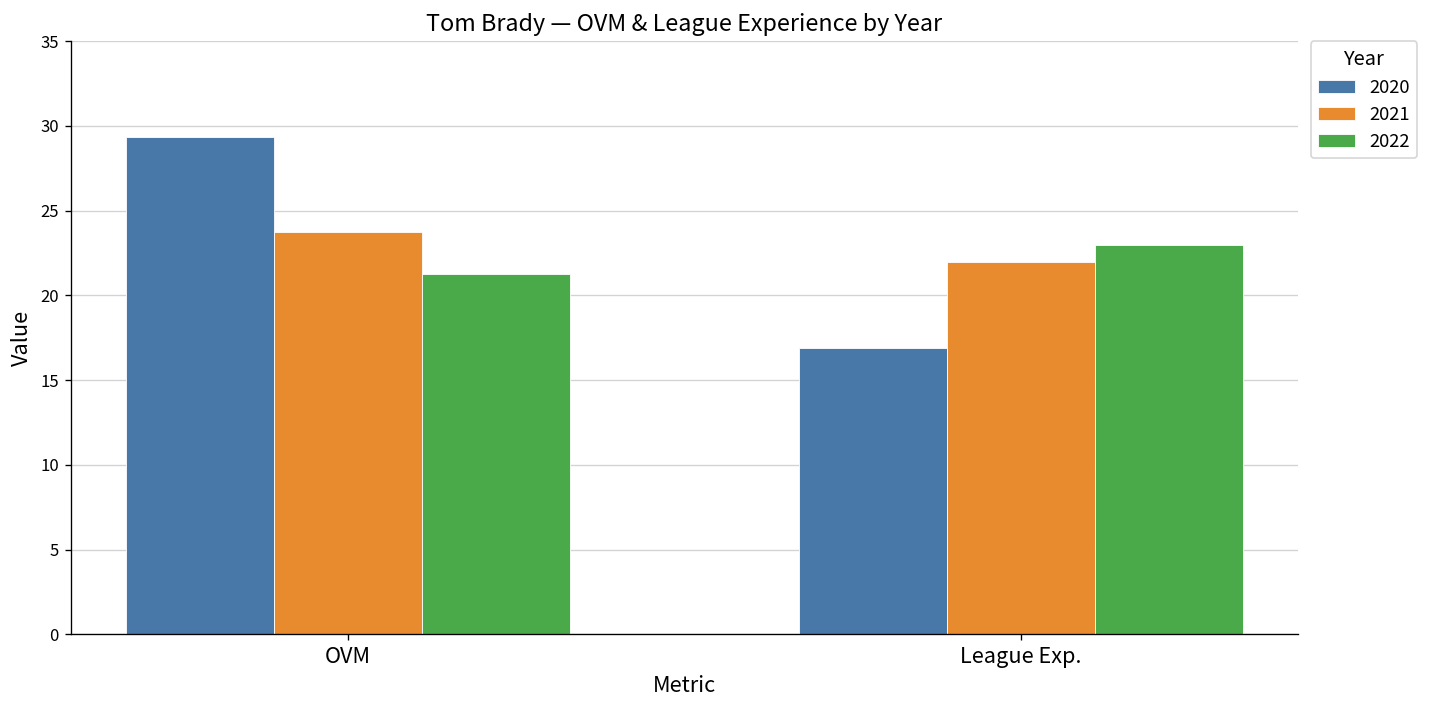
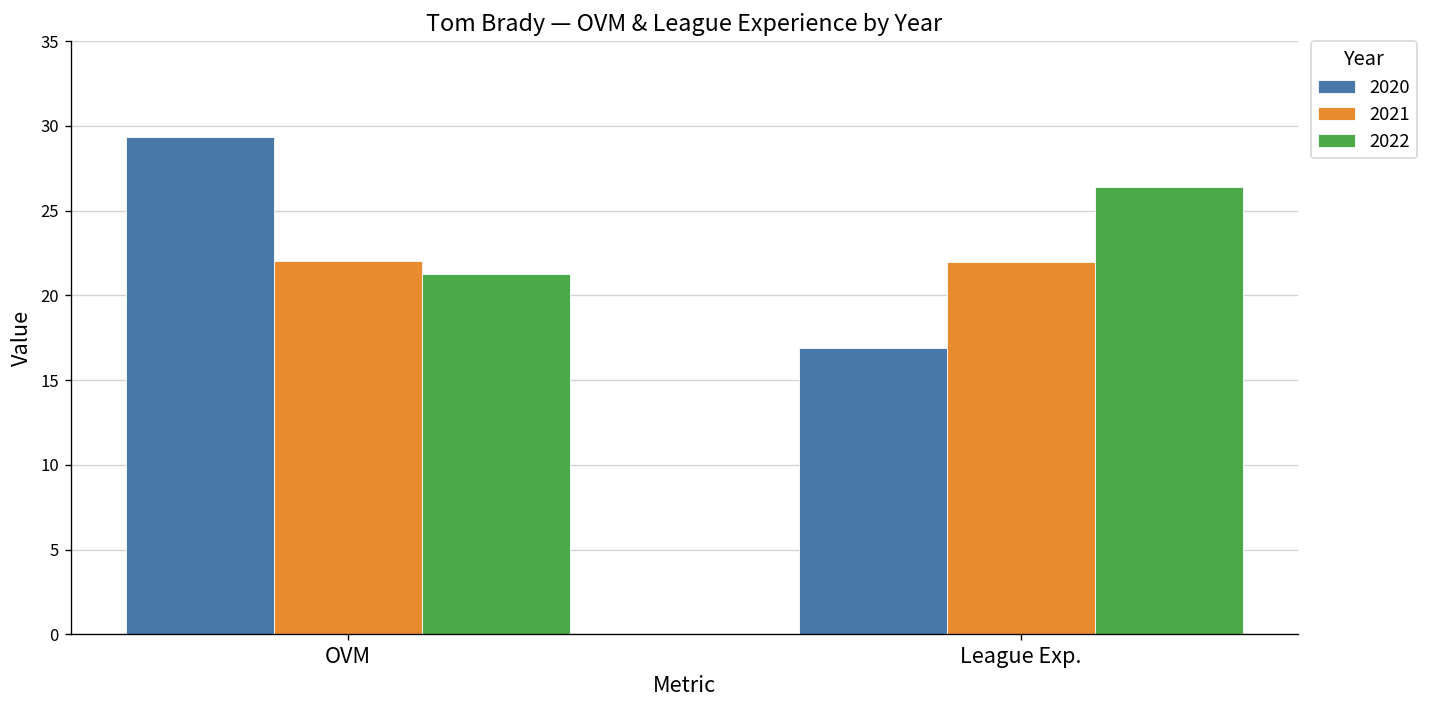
  {
    "2020": {
      "OVM": 29.3,
      "League Exp.": 16.9
    },
    "2021": {
-     "OVM": 23.8,
+     "OVM": 22.1,
      "League Exp.": 22.0
    },
    "2022": {
      "OVM": 21.2,
-     "League Exp.": 23.0
+     "League Exp.": 26.4
    }
  }
